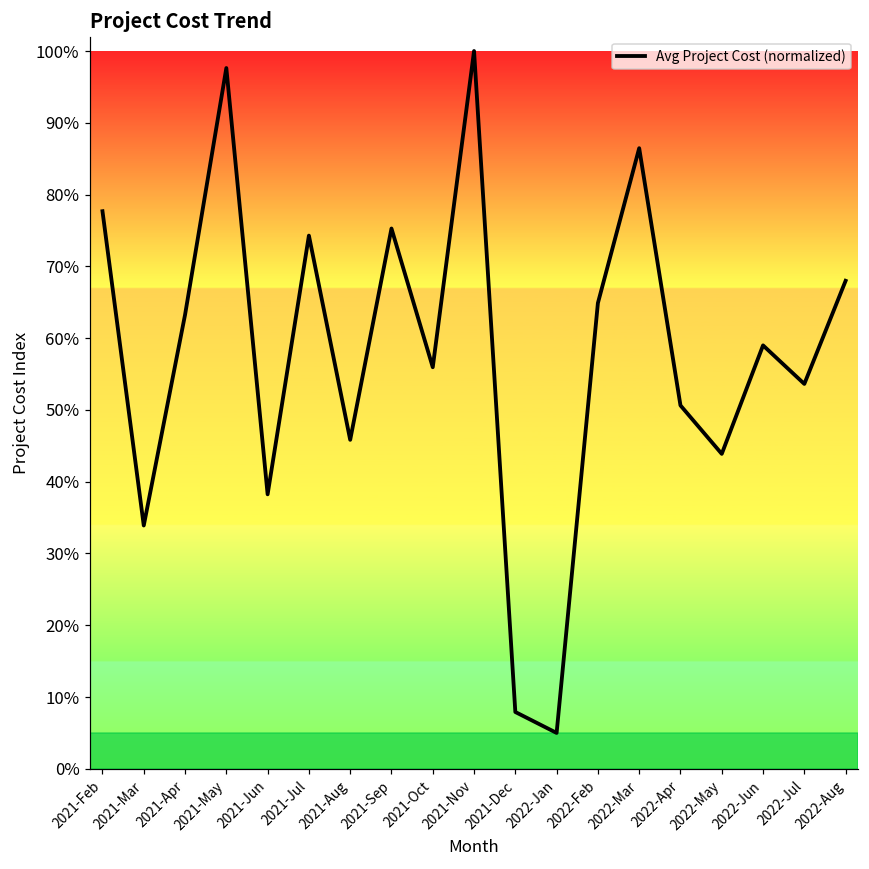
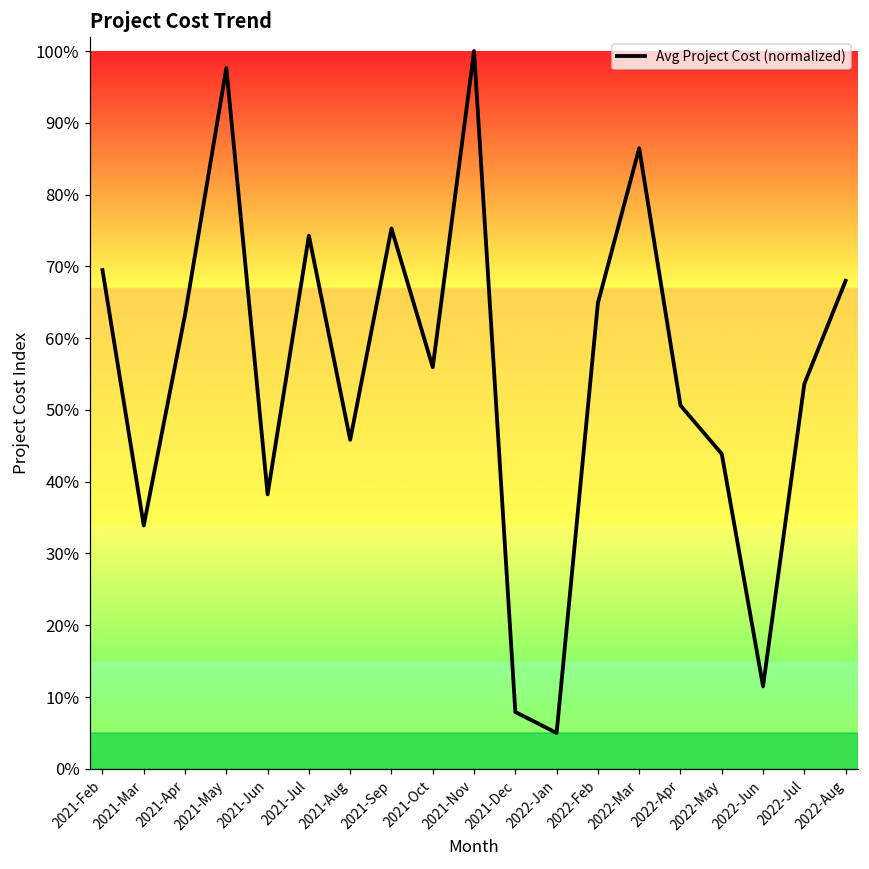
  {
-   "2021-Feb": "78%",
+   "2021-Feb": "69%",
    "2021-Mar": "34%",
    "2021-Apr": "63%",
    "2021-May": "98%",
    "2021-Jun": "38%",
    "2021-Jul": "74%",
    "2021-Aug": "46%",
    "2021-Sep": "75%",
    "2021-Oct": "56%",
    "2021-Nov": "100%",
    "2021-Dec": "8%",
    "2022-Feb": "65%",
    "2022-Mar": "86%",
    "2022-Apr": "51%",
    "2022-May": "44%",
-   "2022-Jun": "59%",
+   "2022-Jun": "11%",
    "2022-Jul": "54%",
    "2022-Aug": "68%"
  }
